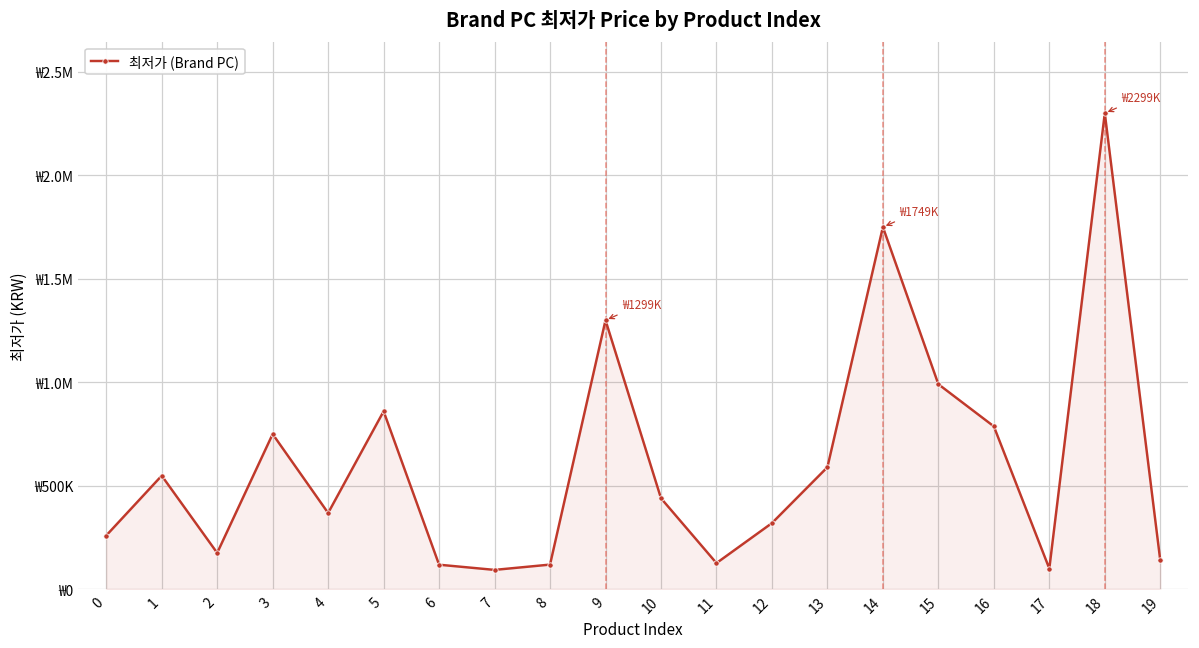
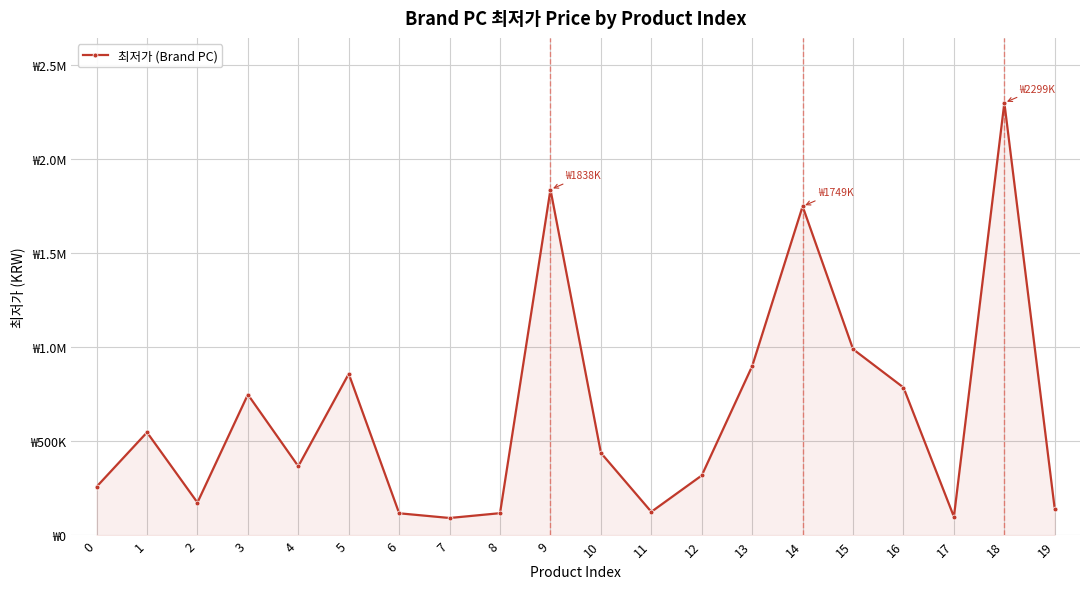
  {
-   "9": "1299K",
-   "13": "₩590000",
+   "9": "1838K",
+   "13": "₩900000",
    "14": "1749K",
    "18": "2299K"
  }
